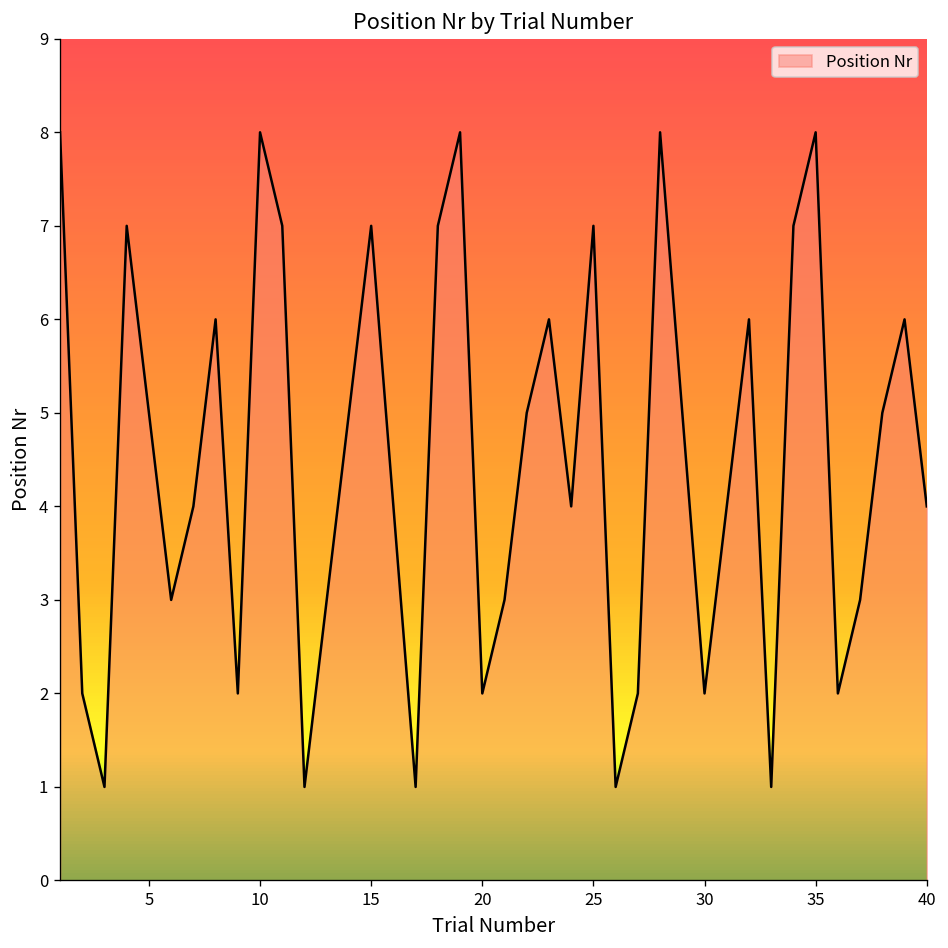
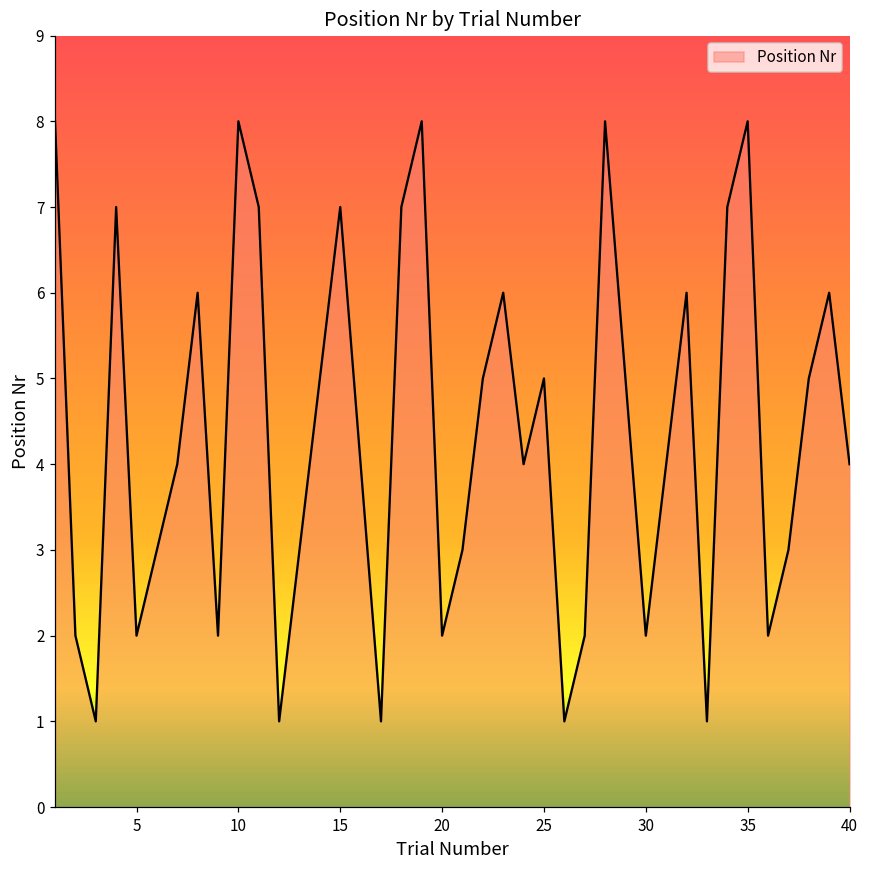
  {
-   "5": 5,
+   "5": 2,
    "10": 8,
    "15": 7,
    "20": 2,
-   "25": 7,
+   "25": 5,
    "30": 2,
    "35": 8,
    "40": 4
  }
